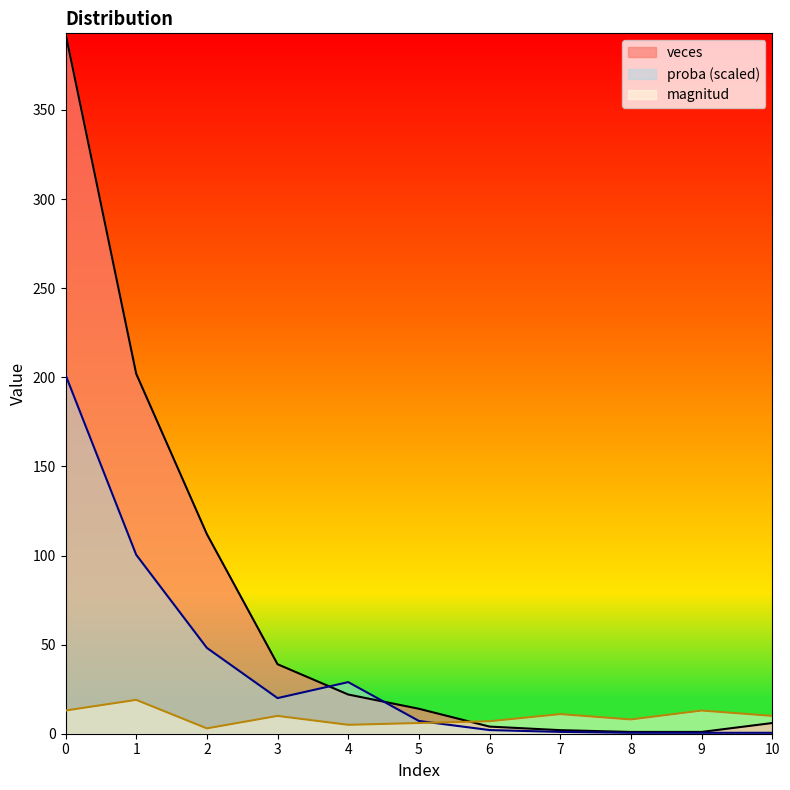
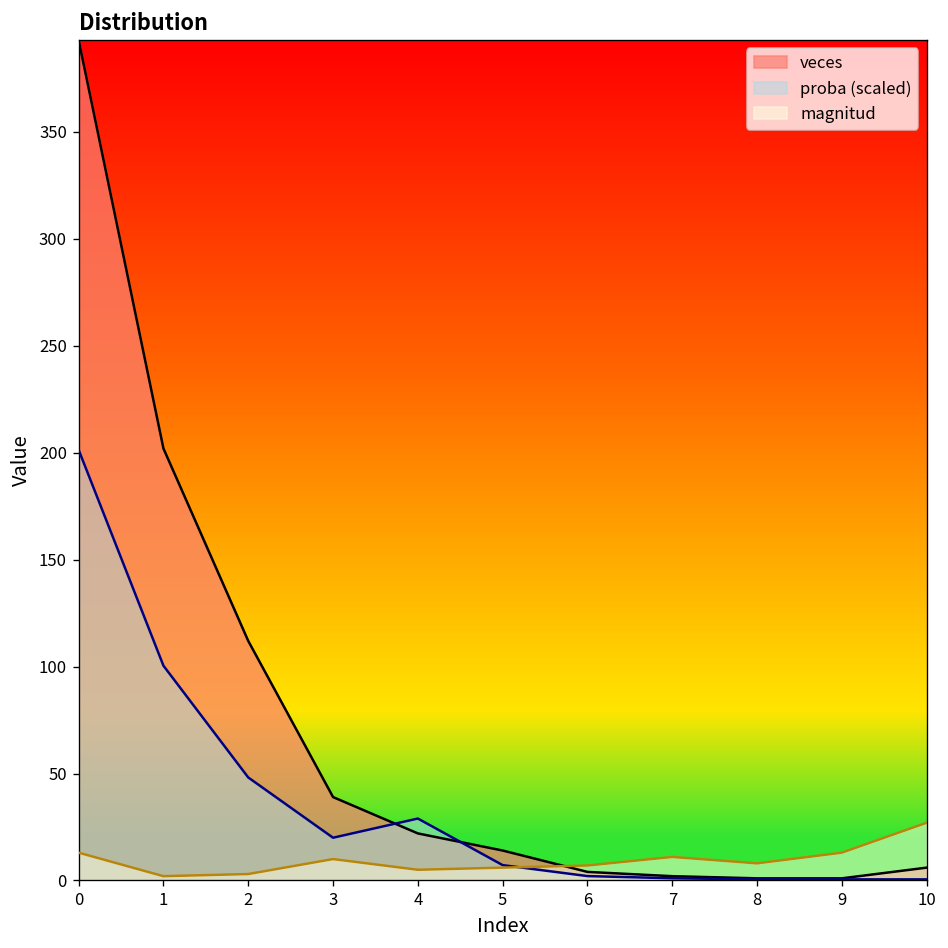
  {
    "veces": {
      "0": 393,
      "1": 202,
      "2": 112,
      "3": 39,
      "4": 22,
      "5": 14,
      "6": 4,
      "10": 6
    },
    "proba (scaled)": {
      "0": 201,
      "1": 100,
      "2": 48,
      "3": 20,
      "4": 29,
      "6": 2,
      "10": 1
    },
    "magnitud": {
      "0": 13,
-     "1": 19,
+     "1": 2,
      "2": 3,
      "3": 10,
      "4": 5,
      "6": 7,
      "7": 11,
      "8": 8,
      "9": 13,
-     "10": 10
+     "10": 27
    }
  }
